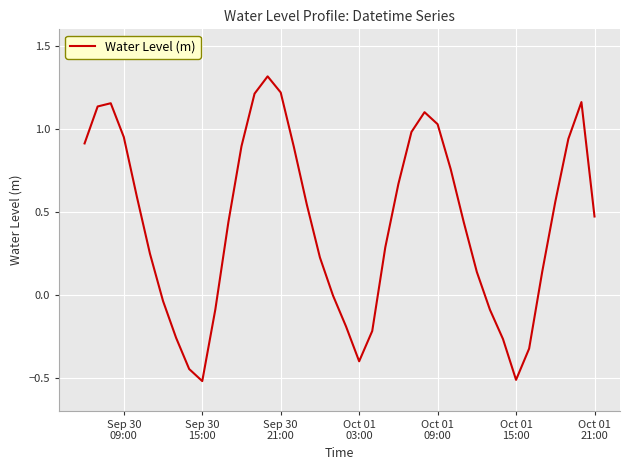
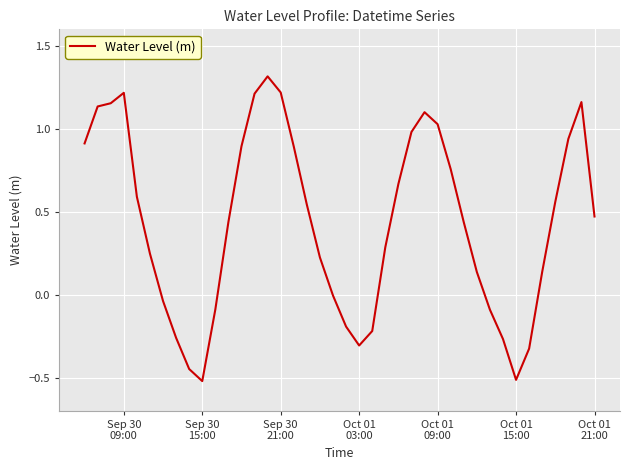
  {
-   "Sep 30 09:00": 0.95,
+   "Sep 30 09:00": 1.22,
    "Sep 30 15:00": -0.52,
    "Sep 30 21:00": 1.22,
-   "Oct 01 03:00": -0.40,
+   "Oct 01 03:00": -0.31,
    "Oct 01 09:00": 1.03,
    "Oct 01 15:00": -0.51,
    "Oct 01 21:00": 0.47
  }
